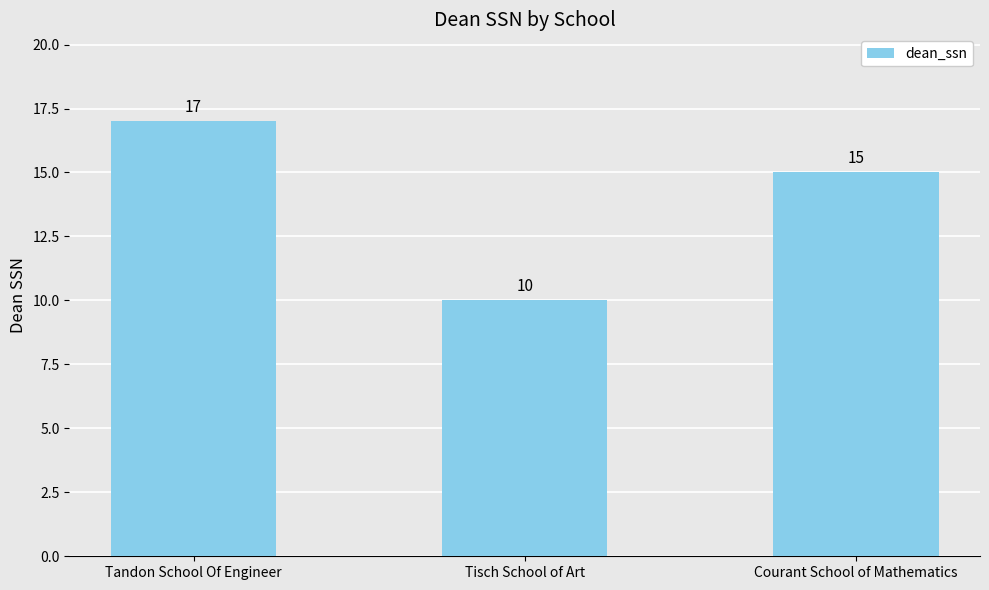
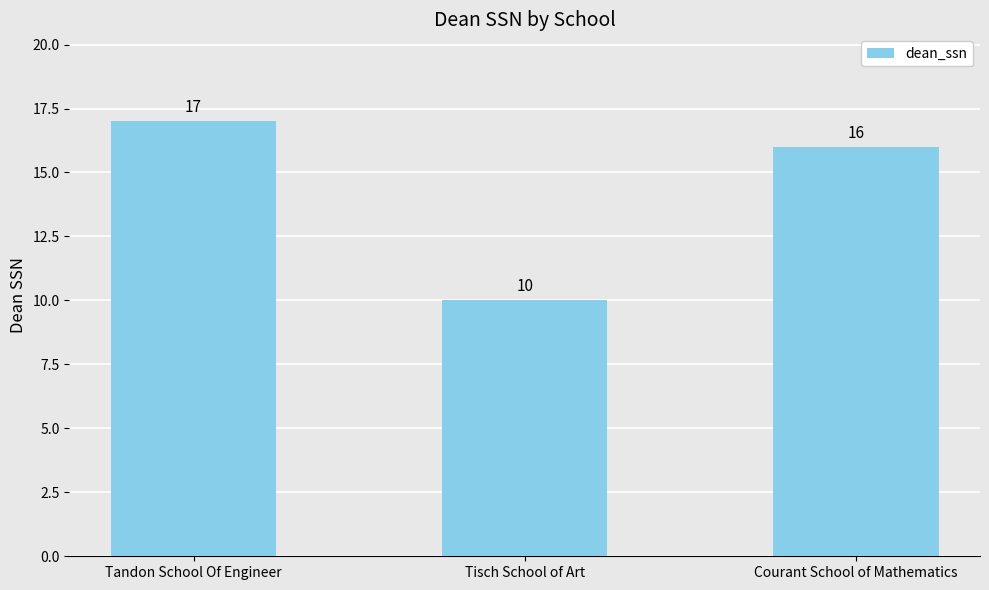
  {
    "Tandon School Of Engineer": 17,
    "Tisch School of Art": 10,
-   "Courant School of Mathematics": 15
+   "Courant School of Mathematics": 16
  }
